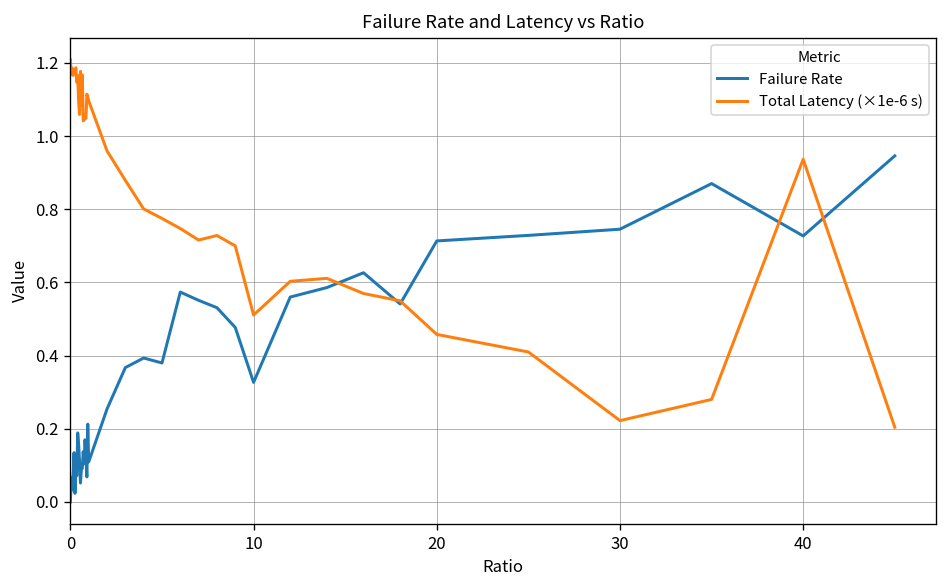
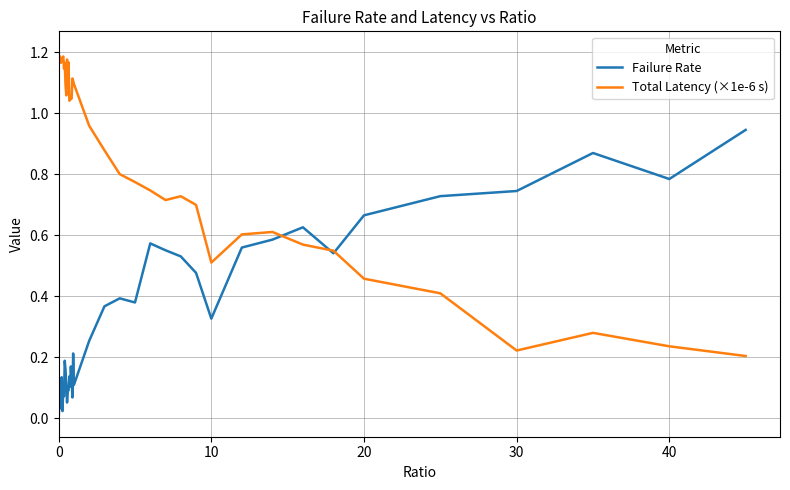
  {
    "Failure Rate": {
      "0": 0.00,
      "10": 0.33,
-     "20": 0.71,
+     "20": 0.67,
      "30": 0.75,
-     "40": 0.73
+     "40": 0.78
    },
    "Total Latency (×1e-6 s)": {
      "0": 1.21,
      "10": 0.51,
      "20": 0.46,
      "30": 0.22,
-     "40": 0.94
+     "40": 0.24
    }
  }
